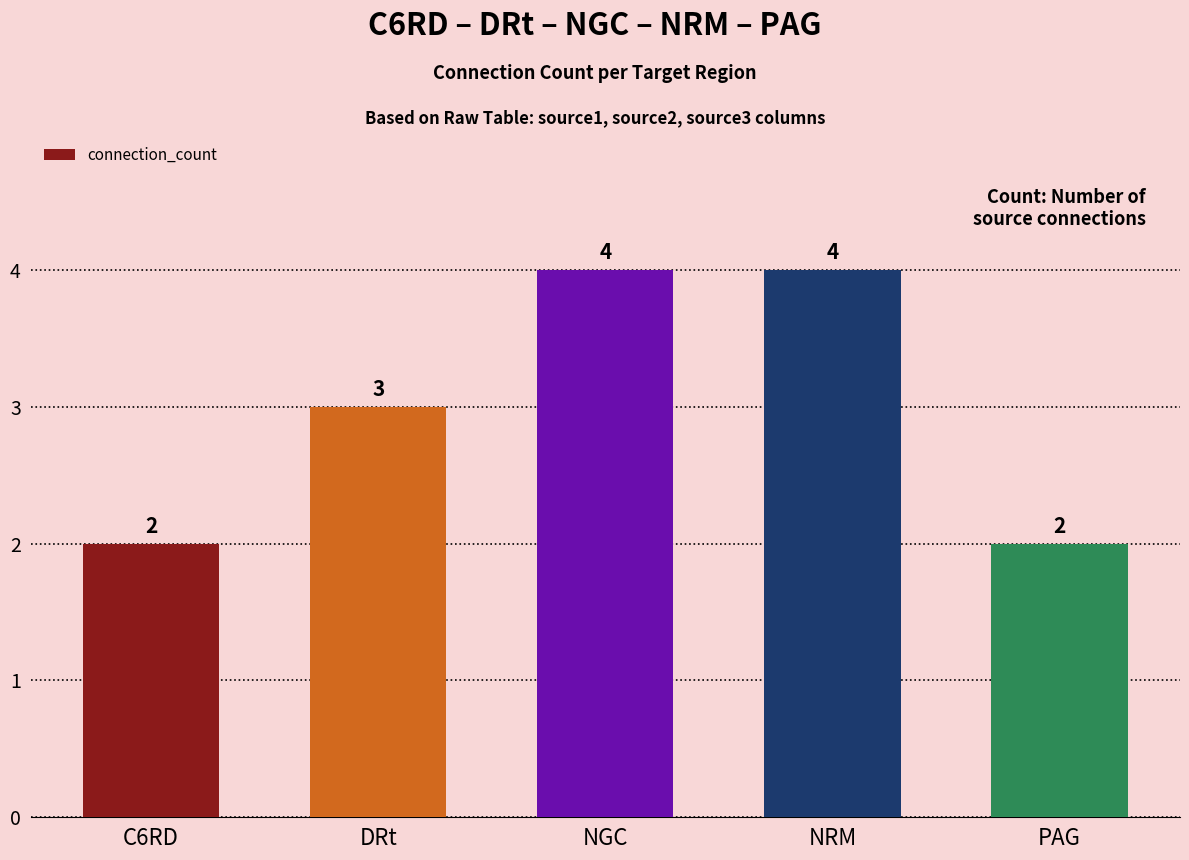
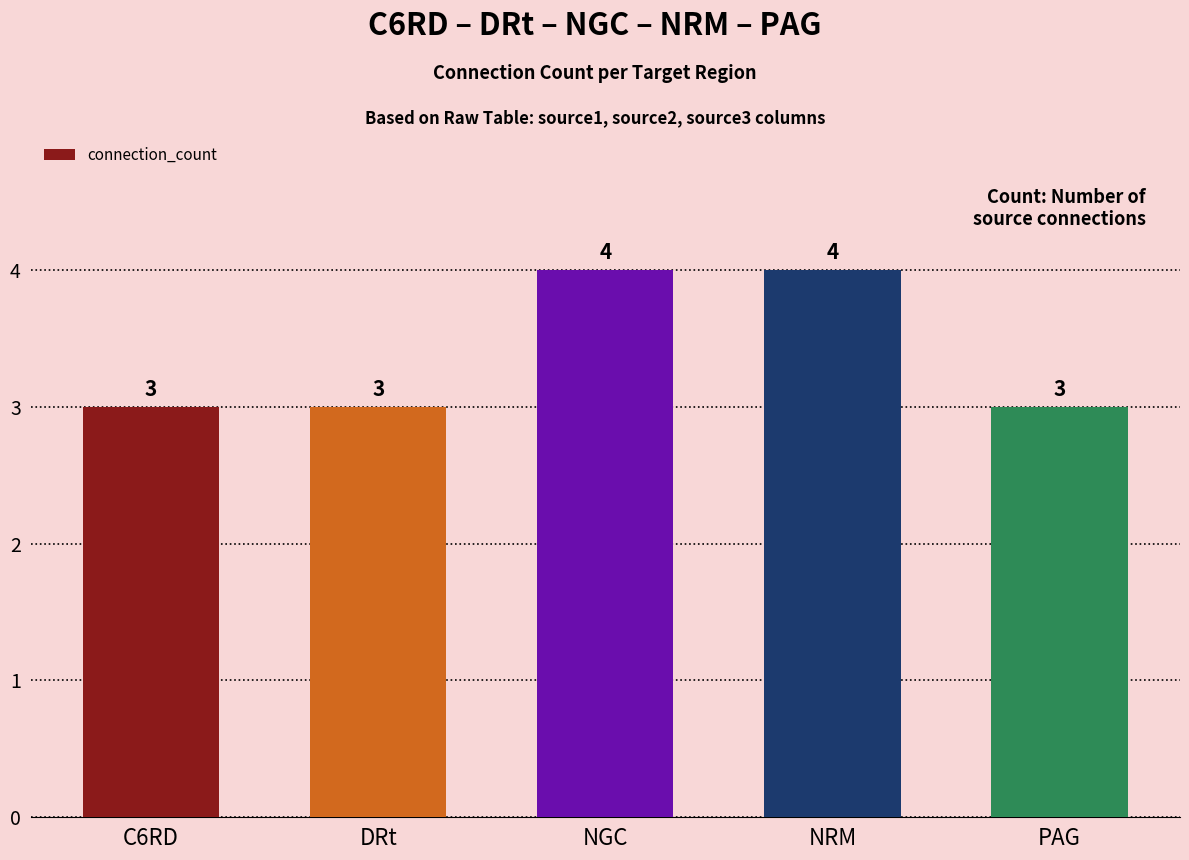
  {
-   "C6RD": 2,
+   "C6RD": 3,
    "DRt": 3,
    "NGC": 4,
    "NRM": 4,
-   "PAG": 2
+   "PAG": 3
  }
